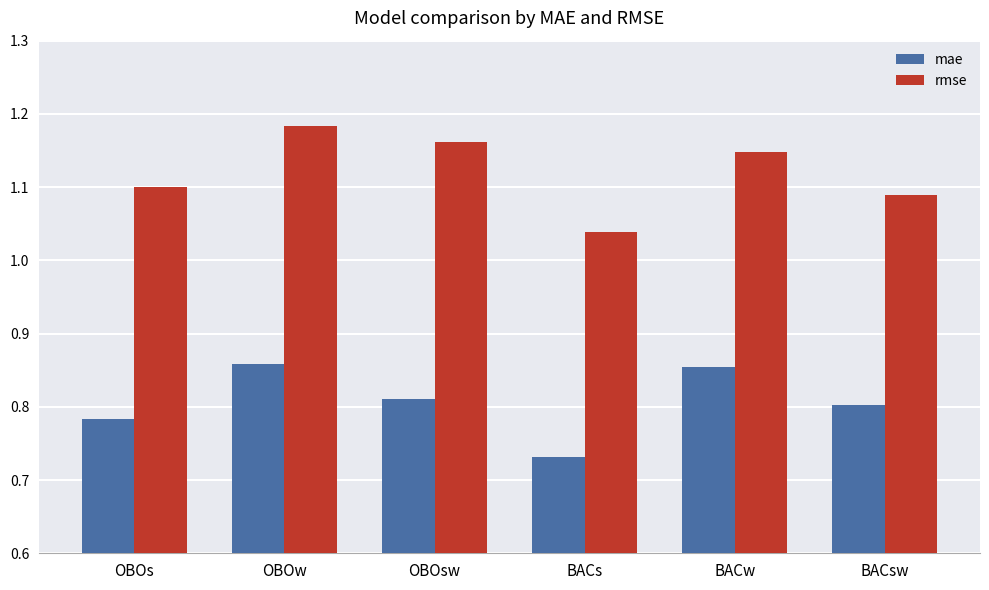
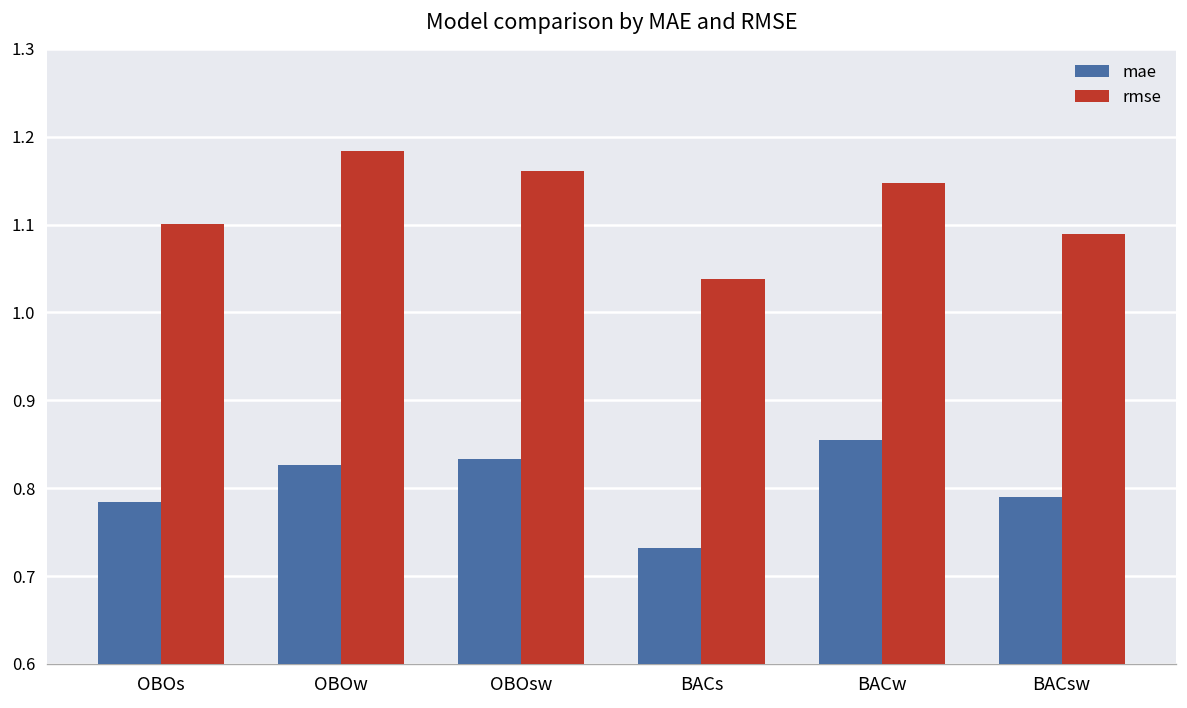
  {
    "mae": {
      "OBOs": 0.78,
-     "OBOw": 0.86,
-     "OBOsw": 0.81,
+     "OBOw": 0.83,
+     "OBOsw": 0.83,
      "BACs": 0.73,
      "BACw": 0.85,
-     "BACsw": 0.80
+     "BACsw": 0.79
    },
    "rmse": {
      "OBOs": 1.10,
      "OBOw": 1.18,
      "OBOsw": 1.16,
      "BACs": 1.04,
      "BACw": 1.15,
      "BACsw": 1.09
    }
  }
